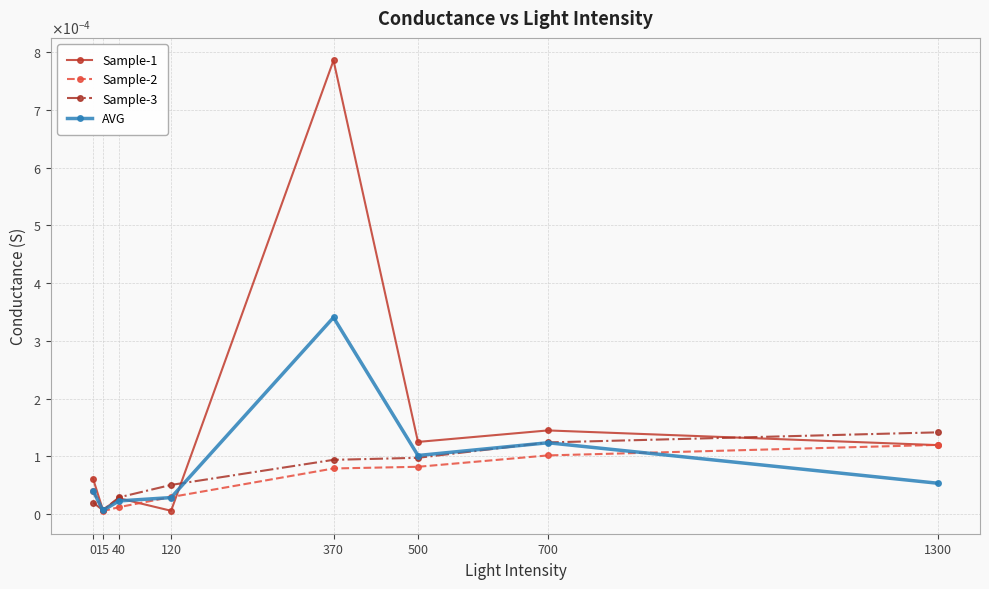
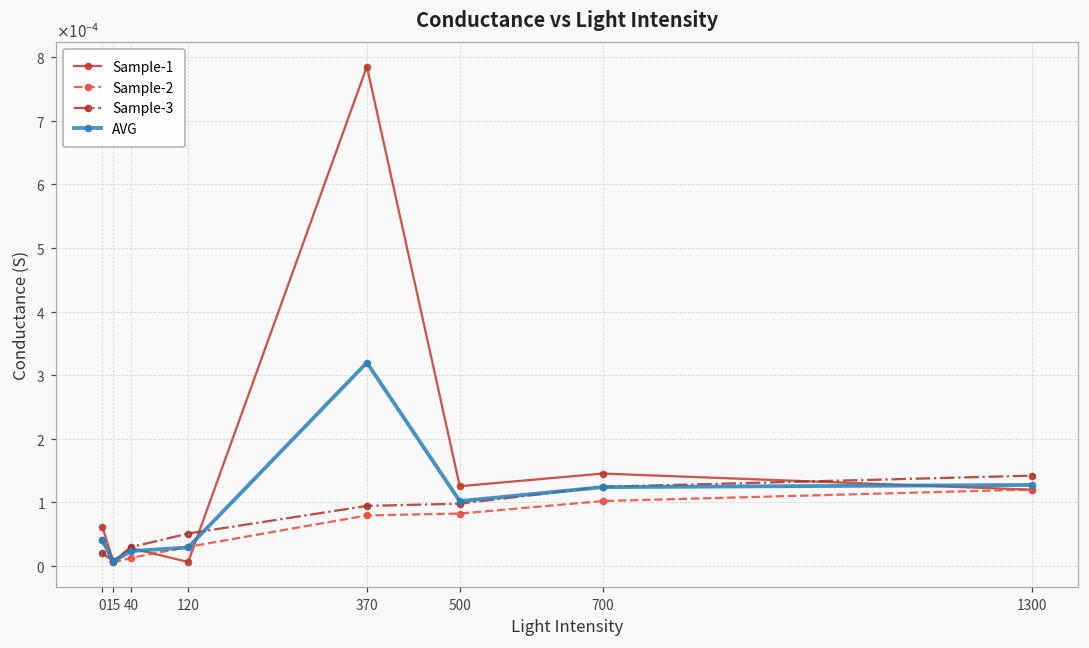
  {
    "AVG": {
      "40": 0.00002,
-     "370": 0.00034,
-     "1300": 0.00005
+     "370": 0.00032,
+     "1300": 0.00013
    }
  }
